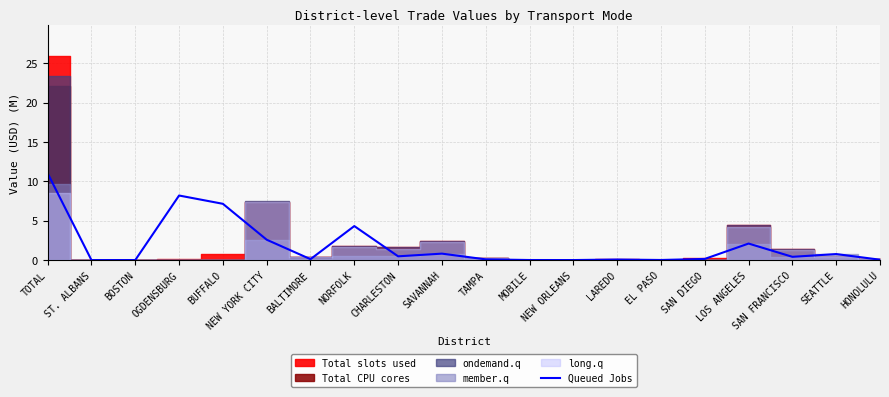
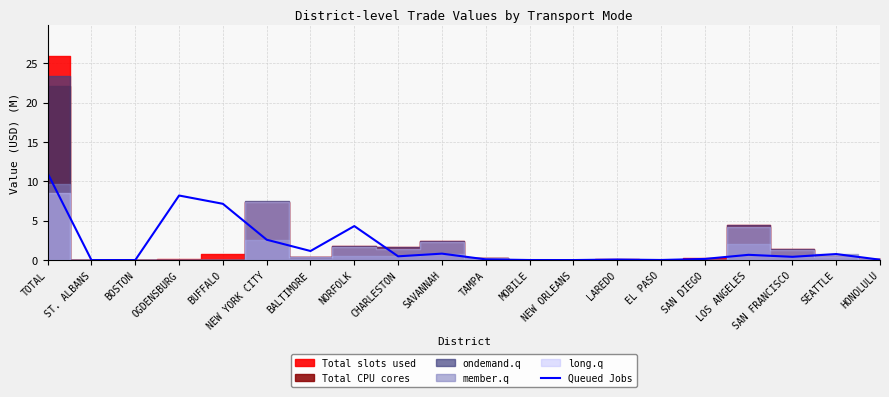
  {
    "Queued Jobs": {
      "TOTAL": 11,
      "ST. ALBANS": 0,
      "BOSTON": 0,
      "OGDENSBURG": 8,
      "BUFFALO": 7,
      "NEW YORK CITY": 3,
-     "BALTIMORE": 0,
+     "BALTIMORE": 1,
      "NORFOLK": 4,
      "CHARLESTON": 0,
      "SAVANNAH": 1,
      "TAMPA": 0,
      "MOBILE": 0,
      "NEW ORLEANS": 0,
      "LAREDO": 0,
      "EL PASO": 0,
      "SAN DIEGO": 0,
-     "LOS ANGELES": 2,
+     "LOS ANGELES": 1,
      "SAN FRANCISCO": 0,
      "SEATTLE": 1
    }
  }
